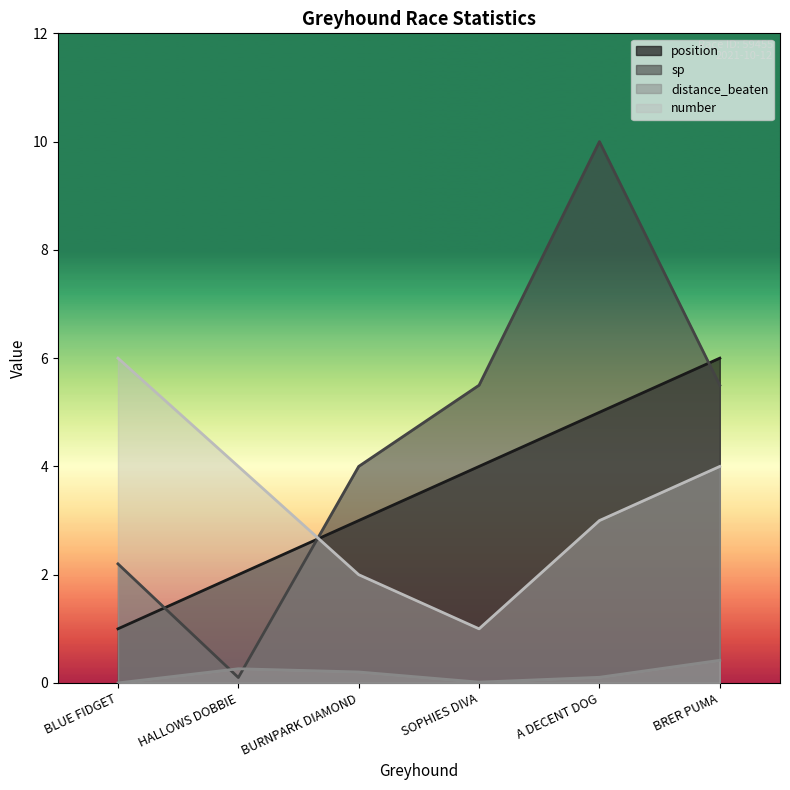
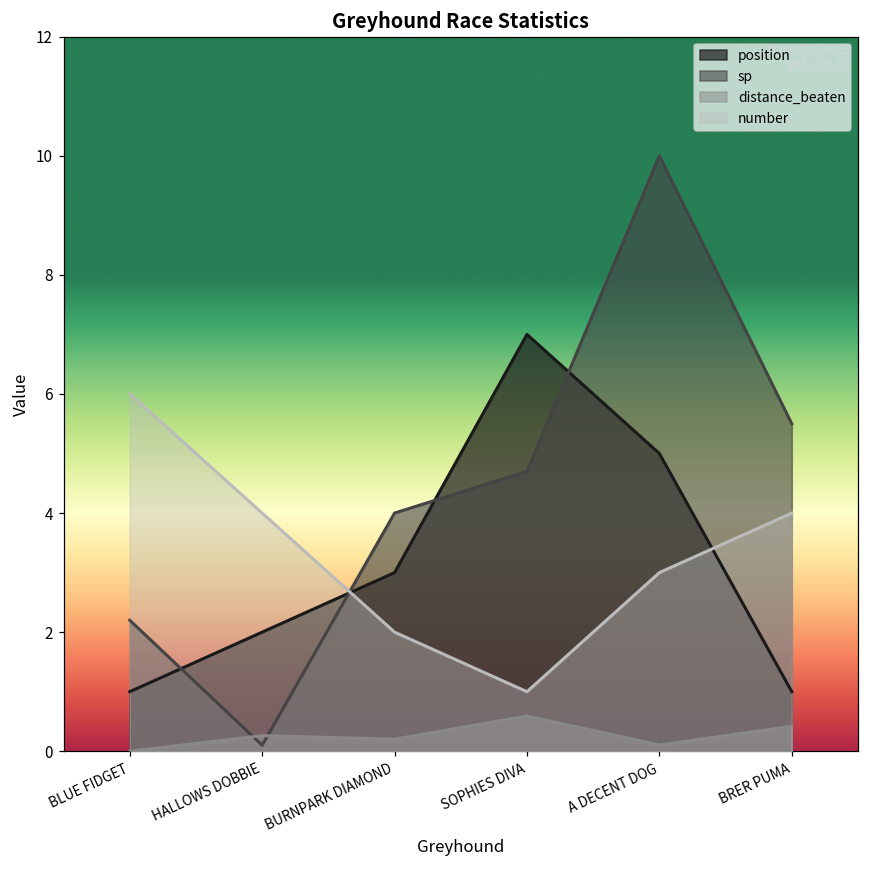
  {
    "position": {
      "BLUE FIDGET": 1,
      "HALLOWS DOBBIE": 2,
      "BURNPARK DIAMOND": 3,
-     "SOPHIES DIVA": 4,
+     "SOPHIES DIVA": 7,
      "A DECENT DOG": 5,
-     "BRER PUMA": 6
+     "BRER PUMA": 1
    },
    "sp": {
      "BLUE FIDGET": 2.2,
      "HALLOWS DOBBIE": 0.1,
      "BURNPARK DIAMOND": 4.0,
-     "SOPHIES DIVA": 5.5,
+     "SOPHIES DIVA": 4.7,
      "A DECENT DOG": 10.0,
      "BRER PUMA": 5.5
    },
    "distance_beaten": {
      "BLUE FIDGET": 0.0,
      "HALLOWS DOBBIE": 0.3,
      "BURNPARK DIAMOND": 0.2,
-     "SOPHIES DIVA": 0.0,
+     "SOPHIES DIVA": 0.6,
      "A DECENT DOG": 0.1,
      "BRER PUMA": 0.4
    },
    "number": {
      "BLUE FIDGET": 6.0,
      "HALLOWS DOBBIE": 4.0,
      "BURNPARK DIAMOND": 2.0,
      "SOPHIES DIVA": 1.0,
      "A DECENT DOG": 3.0,
      "BRER PUMA": 4.0
    }
  }
